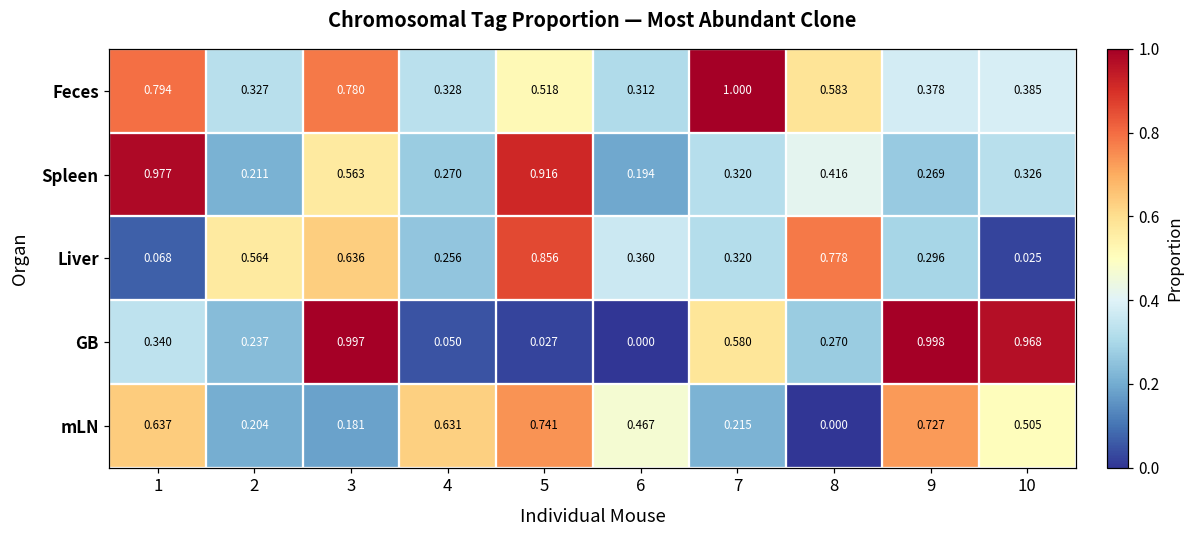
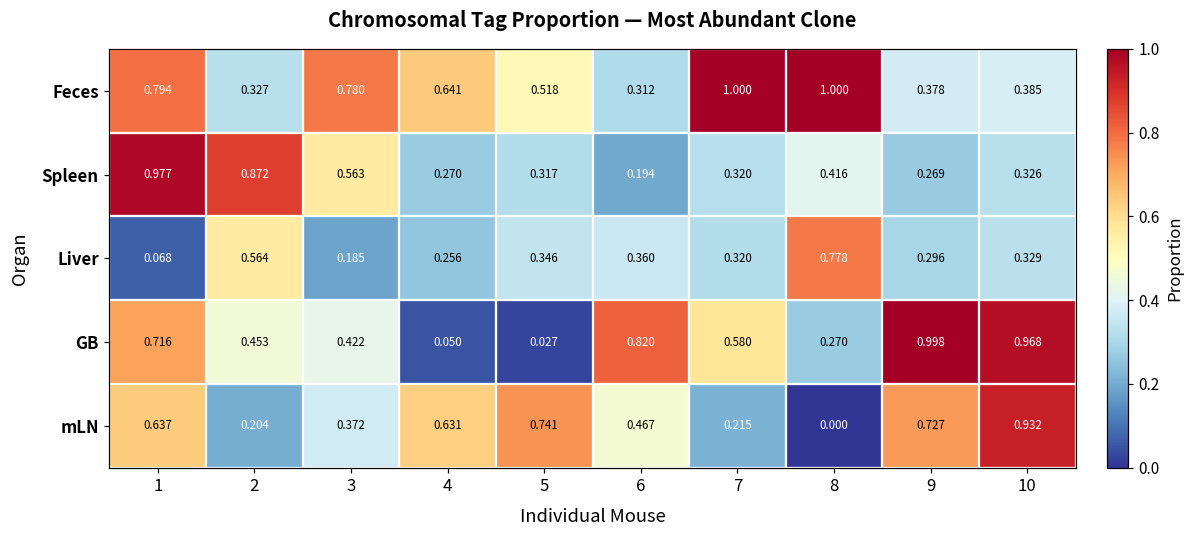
  {
    "Feces": {
      "1": 0.794,
      "2": 0.327,
      "3": 0.780,
-     "4": 0.328,
+     "4": 0.641,
      "5": 0.518,
      "6": 0.312,
      "7": 1.000,
-     "8": 0.583,
+     "8": 1.000,
      "9": 0.378,
      "10": 0.385
    },
    "Spleen": {
      "1": 0.977,
-     "2": 0.211,
+     "2": 0.872,
      "3": 0.563,
      "4": 0.270,
-     "5": 0.916,
+     "5": 0.317,
      "6": 0.194,
      "7": 0.320,
      "8": 0.416,
      "9": 0.269,
      "10": 0.326
    },
    "Liver": {
      "1": 0.068,
      "2": 0.564,
-     "3": 0.636,
+     "3": 0.185,
      "4": 0.256,
-     "5": 0.856,
+     "5": 0.346,
      "6": 0.360,
      "7": 0.320,
      "8": 0.778,
      "9": 0.296,
-     "10": 0.025
+     "10": 0.329
    },
    "GB": {
-     "1": 0.340,
-     "2": 0.237,
-     "3": 0.997,
+     "1": 0.716,
+     "2": 0.453,
+     "3": 0.422,
      "4": 0.050,
      "5": 0.027,
-     "6": 0.000,
+     "6": 0.820,
      "7": 0.580,
      "8": 0.270,
      "9": 0.998,
      "10": 0.968
    },
    "mLN": {
      "1": 0.637,
      "2": 0.204,
-     "3": 0.181,
+     "3": 0.372,
      "4": 0.631,
      "5": 0.741,
      "6": 0.467,
      "7": 0.215,
      "8": 0.000,
      "9": 0.727,
-     "10": 0.505
+     "10": 0.932
    }
  }
